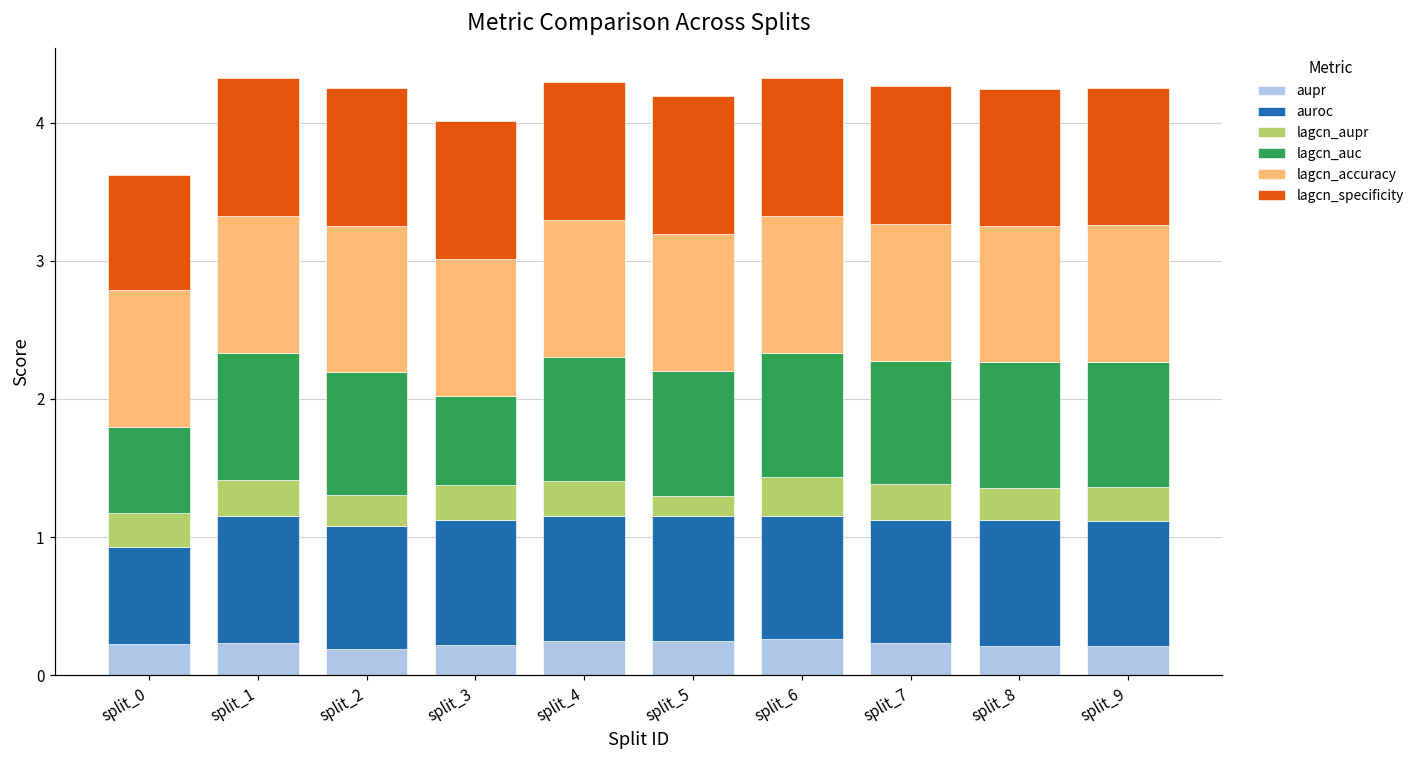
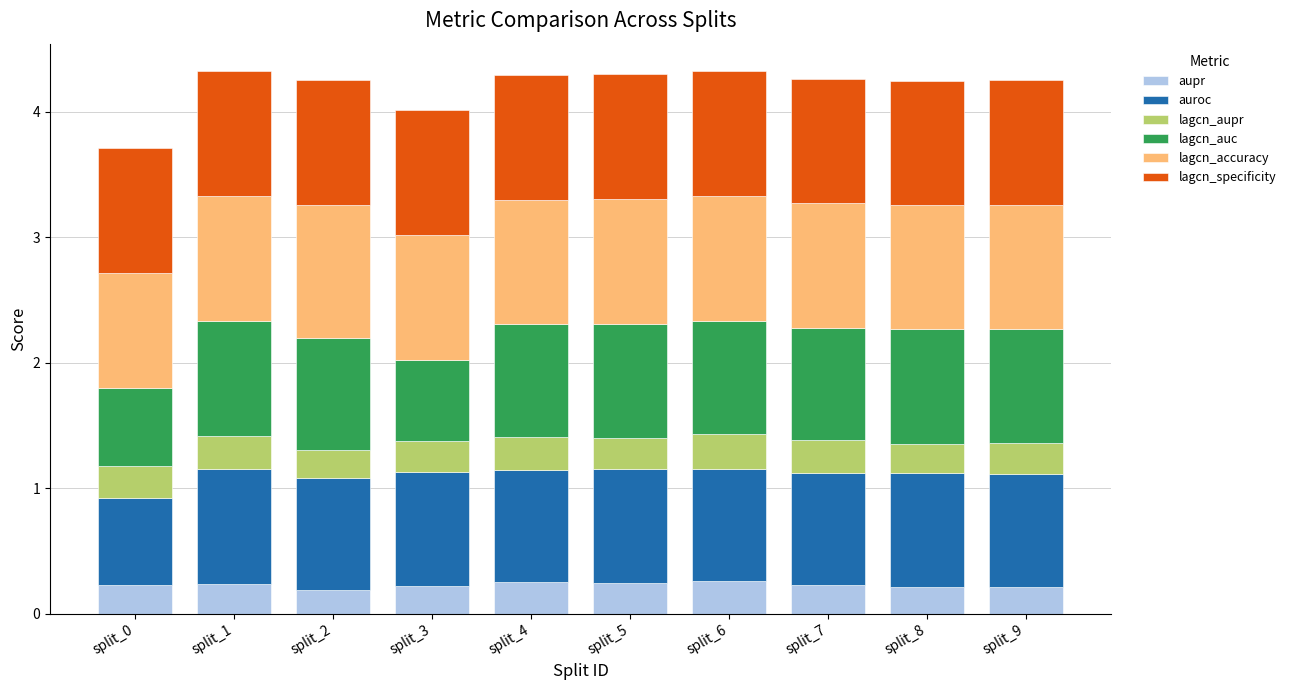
  {
    "aupr": {
      "split_0": 0.23,
      "split_1": 0.24,
      "split_2": 0.19,
      "split_3": 0.22,
      "split_4": 0.25,
      "split_5": 0.25,
      "split_6": 0.26,
      "split_7": 0.23,
      "split_8": 0.21,
      "split_9": 0.21
    },
    "auroc": {
      "split_0": 0.70,
      "split_1": 0.92,
      "split_2": 0.89,
      "split_3": 0.91,
      "split_4": 0.90,
      "split_5": 0.91,
      "split_6": 0.90,
      "split_7": 0.89,
      "split_8": 0.91,
      "split_9": 0.90
    },
    "lagcn_aupr": {
      "split_0": 0.25,
      "split_1": 0.26,
      "split_2": 0.22,
      "split_3": 0.25,
      "split_4": 0.26,
-     "split_5": 0.15,
+     "split_5": 0.25,
      "split_6": 0.28,
      "split_7": 0.26,
      "split_8": 0.23,
      "split_9": 0.25
    },
    "lagcn_auc": {
      "split_0": 0.62,
      "split_1": 0.92,
      "split_2": 0.89,
      "split_3": 0.65,
      "split_4": 0.90,
      "split_5": 0.91,
      "split_6": 0.90,
      "split_7": 0.89,
      "split_8": 0.91,
      "split_9": 0.90
    },
    "lagcn_accuracy": {
-     "split_0": 0.99,
+     "split_0": 0.91,
      "split_1": 0.99,
      "split_2": 1.06,
      "split_3": 0.99,
      "split_4": 0.99,
      "split_5": 0.99,
      "split_6": 0.99,
      "split_7": 0.99,
      "split_8": 0.99,
      "split_9": 0.99
    },
    "lagcn_specificity": {
-     "split_0": 0.83,
+     "split_0": 1.00,
      "split_1": 1.00,
      "split_2": 1.00,
      "split_3": 1.00,
      "split_4": 1.00,
      "split_5": 1.00,
      "split_6": 1.00,
      "split_7": 1.00,
      "split_8": 0.99,
      "split_9": 1.00
    }
  }
